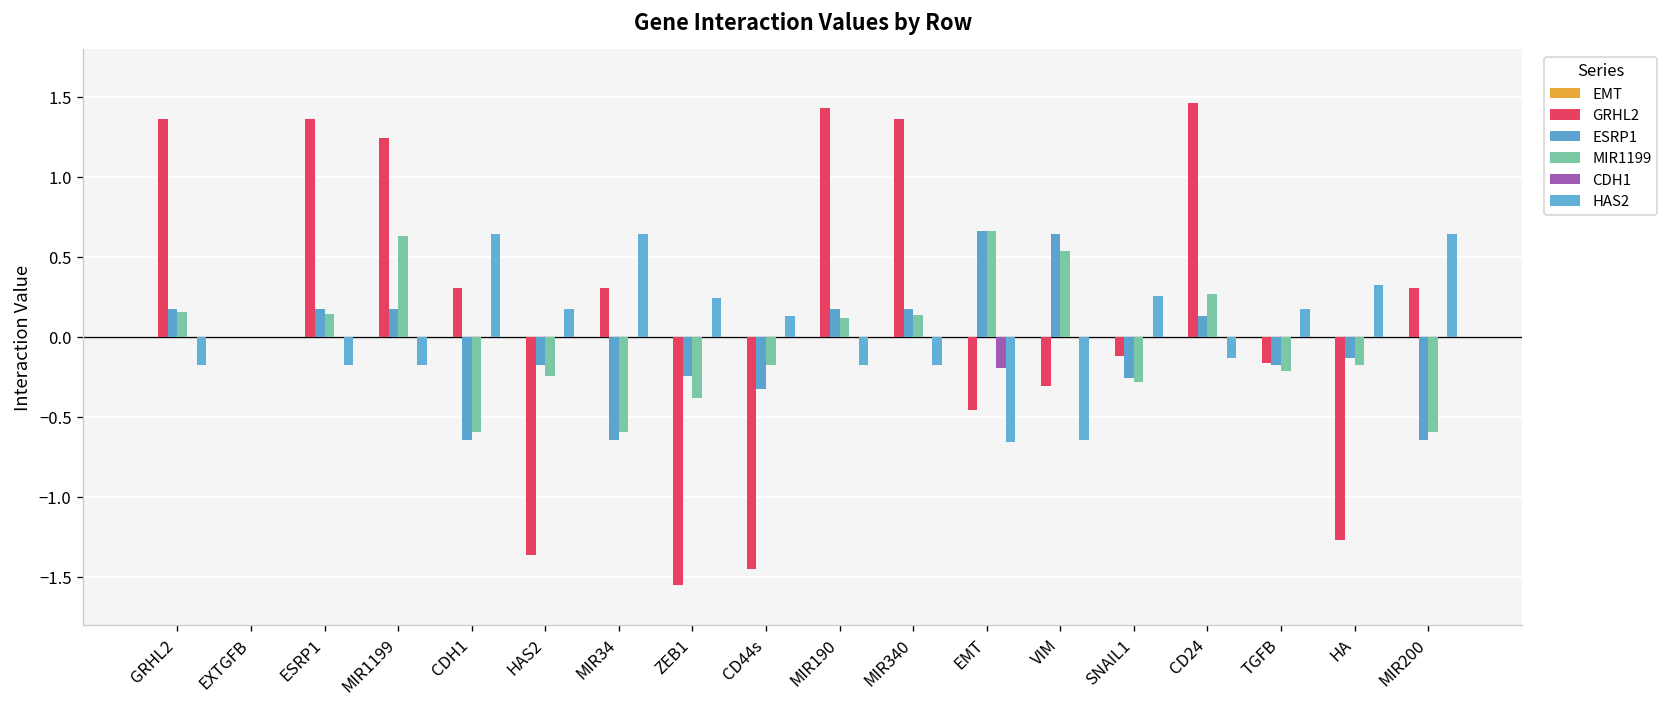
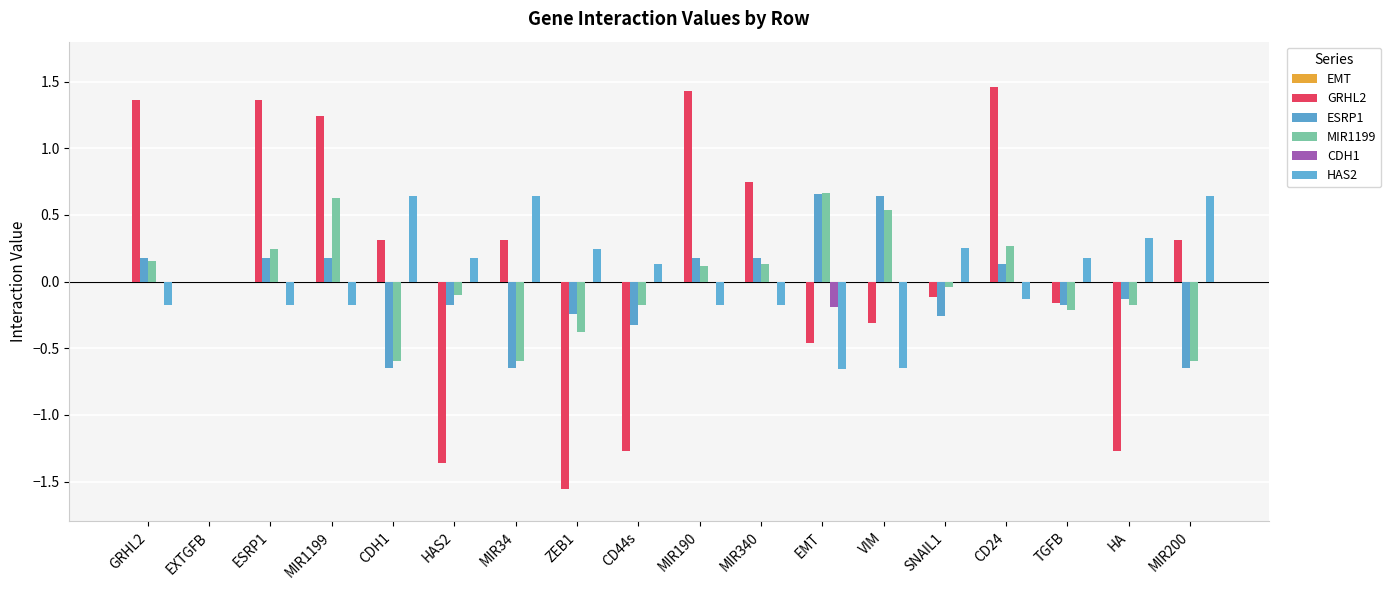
  {
    "EMT": {
      "GRHL2": 0.00,
      "EXTGFB": 0.00,
      "ESRP1": 0.00,
      "MIR1199": 0.00,
      "CDH1": 0.00,
      "HAS2": 0.00,
      "MIR34": 0.00,
      "ZEB1": 0.00,
      "CD44s": 0.00,
      "MIR190": 0.00,
      "MIR340": 0.00,
      "EMT": 0.00,
      "VIM": 0.00,
      "SNAIL1": 0.00,
      "CD24": 0.00,
      "TGFB": 0.00,
      "HA": 0.00,
      "MIR200": 0.00
    },
    "GRHL2": {
      "GRHL2": 1.36,
      "EXTGFB": 0.00,
      "ESRP1": 1.36,
      "MIR1199": 1.24,
      "CDH1": 0.31,
      "HAS2": -1.36,
      "MIR34": 0.31,
      "ZEB1": -1.55,
-     "CD44s": -1.45,
+     "CD44s": -1.27,
      "MIR190": 1.43,
-     "MIR340": 1.36,
+     "MIR340": 0.75,
      "EMT": -0.46,
      "VIM": -0.31,
      "SNAIL1": -0.12,
      "CD24": 1.46,
      "TGFB": -0.16,
      "HA": -1.27,
      "MIR200": 0.31
    },
    "MIR1199": {
      "GRHL2": 0.16,
      "EXTGFB": 0.00,
-     "ESRP1": 0.14,
+     "ESRP1": 0.24,
      "MIR1199": 0.63,
      "CDH1": -0.60,
-     "HAS2": -0.24,
+     "HAS2": -0.10,
      "MIR34": -0.60,
      "ZEB1": -0.38,
      "CD44s": -0.18,
      "MIR190": 0.12,
      "MIR340": 0.13,
      "EMT": 0.66,
      "VIM": 0.53,
-     "SNAIL1": -0.28,
+     "SNAIL1": -0.04,
      "CD24": 0.27,
      "TGFB": -0.21,
      "HA": -0.18,
      "MIR200": -0.60
    },
    "CDH1": {
      "GRHL2": 0.00,
      "EXTGFB": 0.00,
      "ESRP1": 0.00,
      "MIR1199": 0.00,
      "CDH1": 0.00,
      "HAS2": 0.00,
      "MIR34": 0.00,
      "ZEB1": 0.00,
      "CD44s": 0.00,
      "MIR190": 0.00,
      "MIR340": 0.00,
      "EMT": -0.19,
      "VIM": 0.00,
      "SNAIL1": 0.00,
      "CD24": 0.00,
      "TGFB": 0.00,
      "HA": 0.00,
      "MIR200": 0.00
    }
  }
